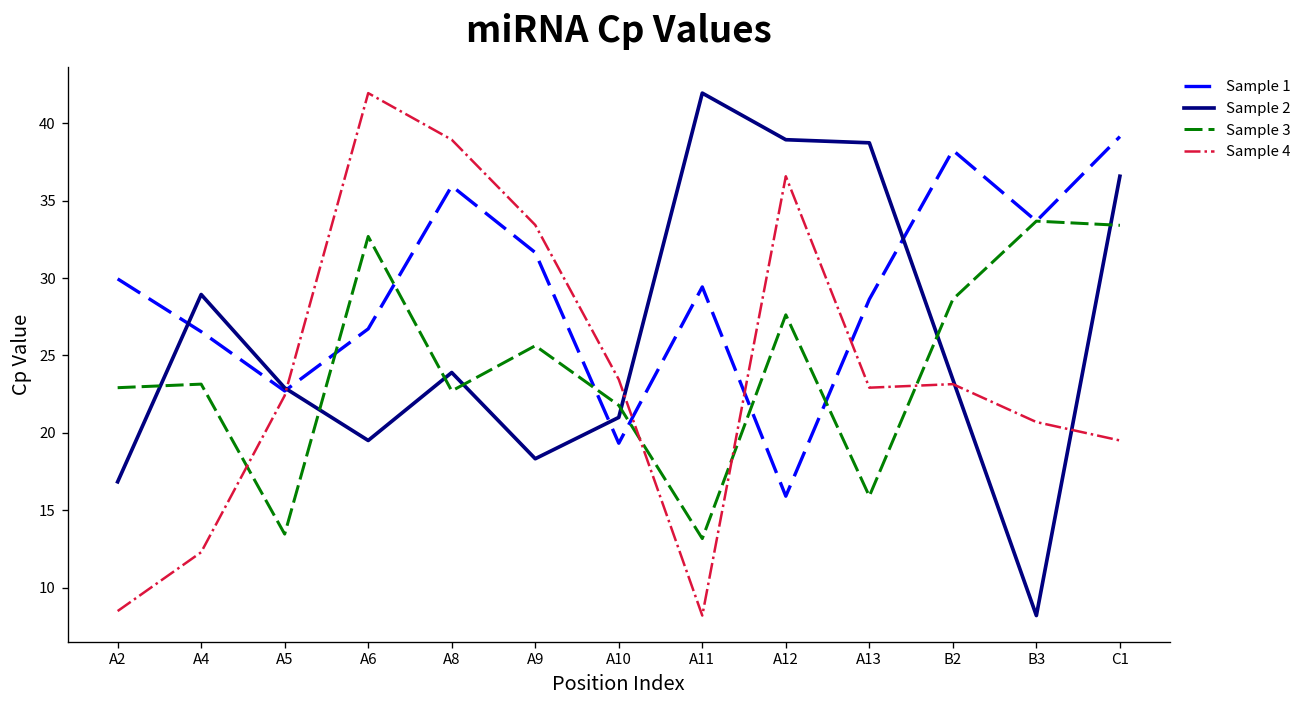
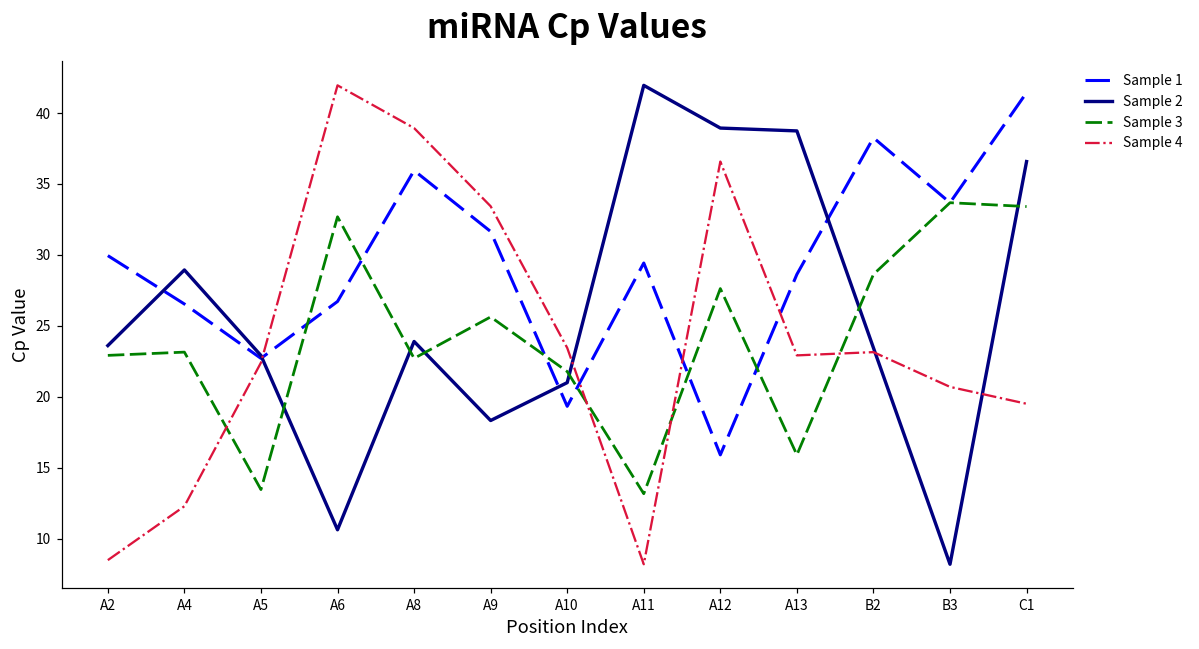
  {
    "Sample 1": {
      "A2": 30.0,
      "A4": 26.5,
      "A5": 22.7,
      "A6": 26.7,
      "A8": 36.0,
      "A9": 31.7,
      "A10": 19.3,
      "A11": 29.4,
      "A12": 15.9,
      "A13": 28.6,
      "B2": 38.3,
-     "C1": 39.1
+     "C1": 41.4
    },
    "Sample 2": {
-     "A2": 16.8,
+     "A2": 23.6,
      "A4": 28.9,
      "A5": 22.9,
-     "A6": 19.5,
+     "A6": 10.6,
      "A8": 23.9,
      "A9": 18.3,
      "A10": 21.0,
      "A11": 42.0,
      "A12": 38.9,
      "A13": 38.7,
      "B2": 23.5,
      "B3": 8.2,
      "C1": 36.6
    },
    "Sample 3": {
      "A2": 22.9,
      "A4": 23.2,
      "A5": 13.5,
      "A6": 32.7,
      "A8": 22.7,
      "A9": 25.6,
      "A10": 21.8,
      "A11": 13.2,
      "A12": 27.6,
      "A13": 15.9,
      "B2": 28.6,
      "C1": 33.4
    },
    "Sample 4": {
      "A2": 8.5,
      "A4": 12.3,
      "A5": 22.4,
      "A6": 42.0,
      "A8": 38.9,
      "A9": 33.4,
      "A10": 23.5,
      "A11": 8.2,
      "A12": 36.6,
      "A13": 22.9,
      "B2": 23.2,
      "B3": 20.7,
      "C1": 19.5
    }
  }
